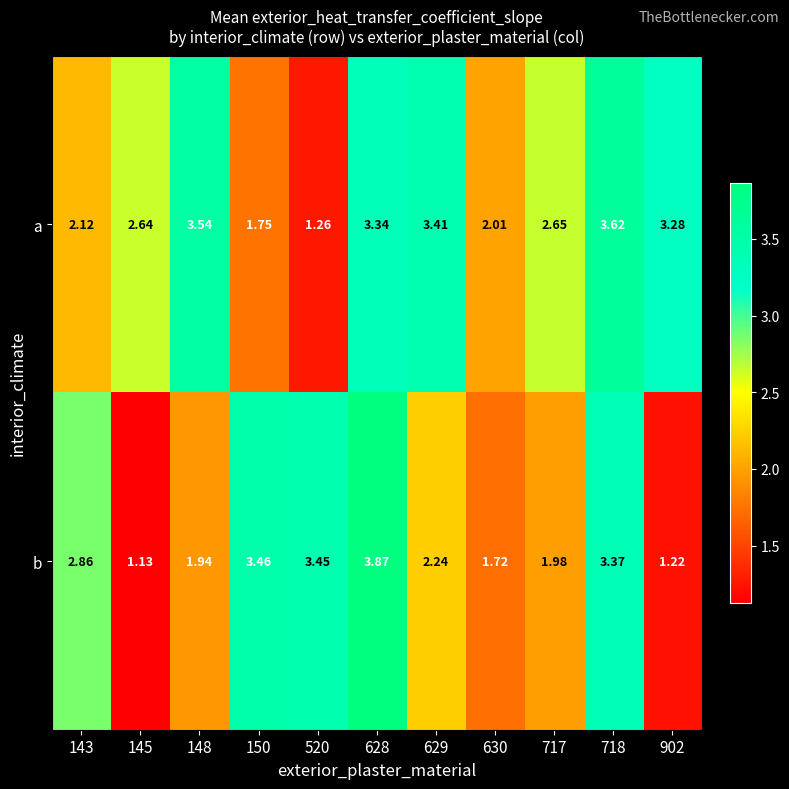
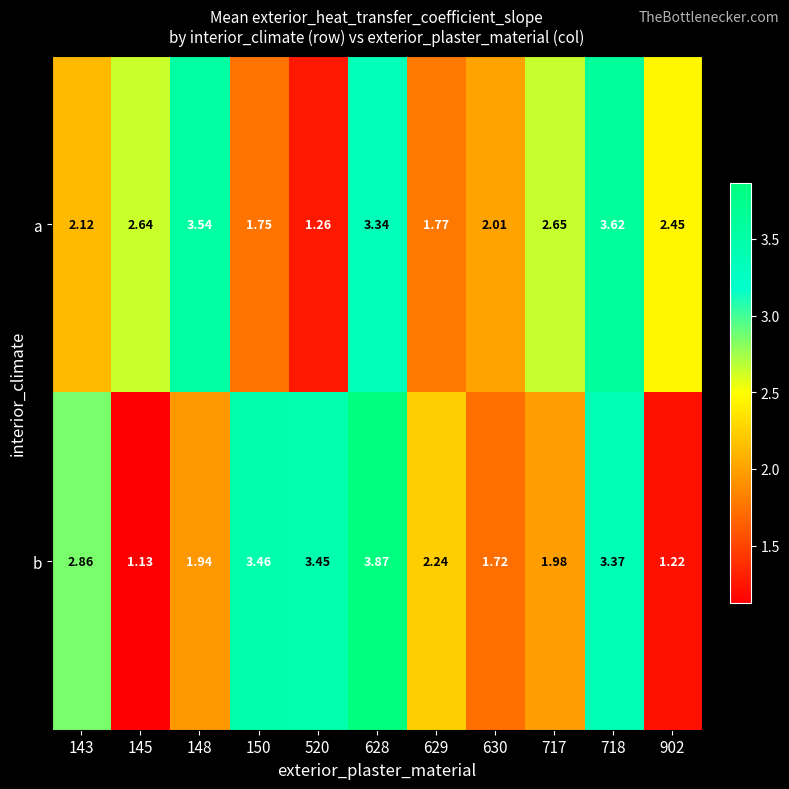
  {
    "a": {
      "143": 2.12,
      "145": 2.64,
      "148": 3.54,
      "150": 1.75,
      "520": 1.26,
      "628": 3.34,
-     "629": 3.41,
+     "629": 1.77,
      "630": 2.01,
      "717": 2.65,
      "718": 3.62,
-     "902": 3.28
+     "902": 2.45
    },
    "b": {
      "143": 2.86,
      "145": 1.13,
      "148": 1.94,
      "150": 3.46,
      "520": 3.45,
      "628": 3.87,
      "629": 2.24,
      "630": 1.72,
      "717": 1.98,
      "718": 3.37,
      "902": 1.22
    }
  }
